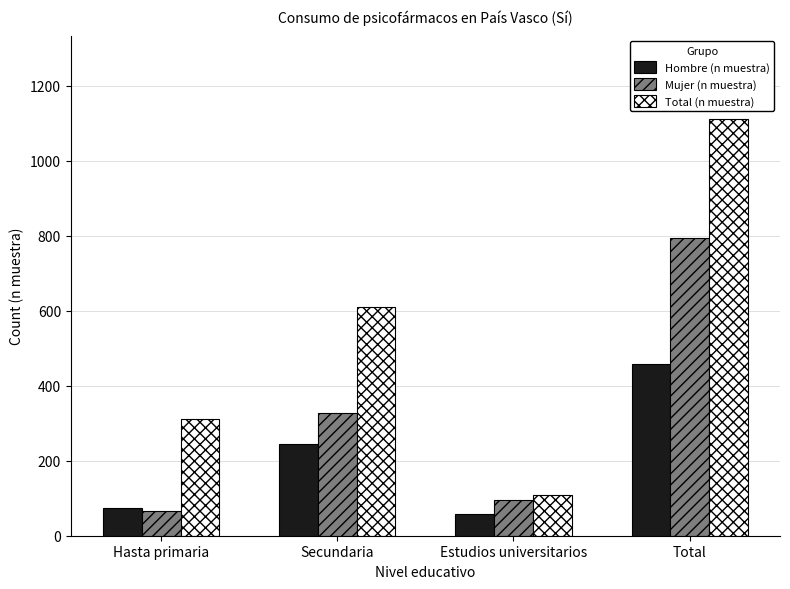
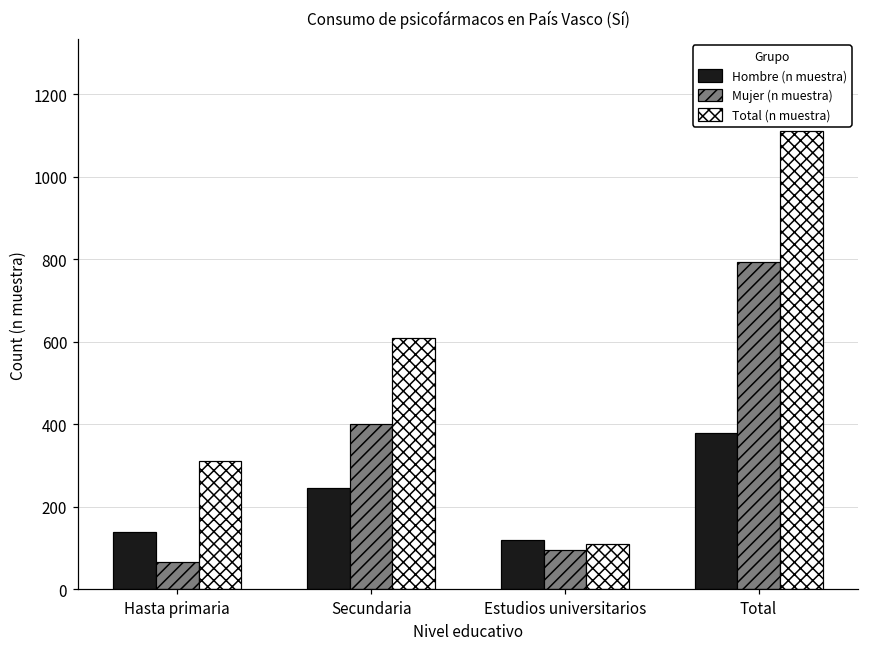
  {
    "Hombre (n muestra)": {
-     "Hasta primaria": 80,
+     "Hasta primaria": 140,
      "Secundaria": 250,
-     "Estudios universitarios": 60,
-     "Total": 460
+     "Estudios universitarios": 120,
+     "Total": 380
    },
    "Mujer (n muestra)": {
      "Hasta primaria": 70,
-     "Secundaria": 330,
+     "Secundaria": 400,
      "Estudios universitarios": 100,
      "Total": 790
    },
    "Total (n muestra)": {
      "Hasta primaria": 310,
      "Secundaria": 610,
      "Estudios universitarios": 110,
      "Total": 1110
    }
  }
